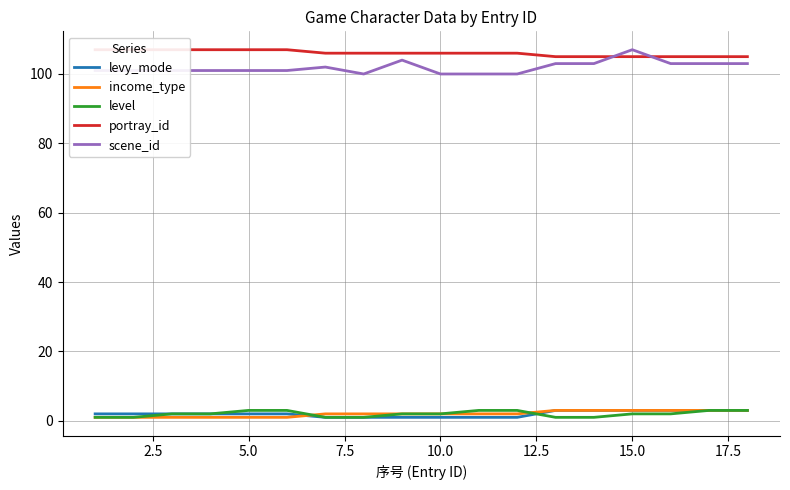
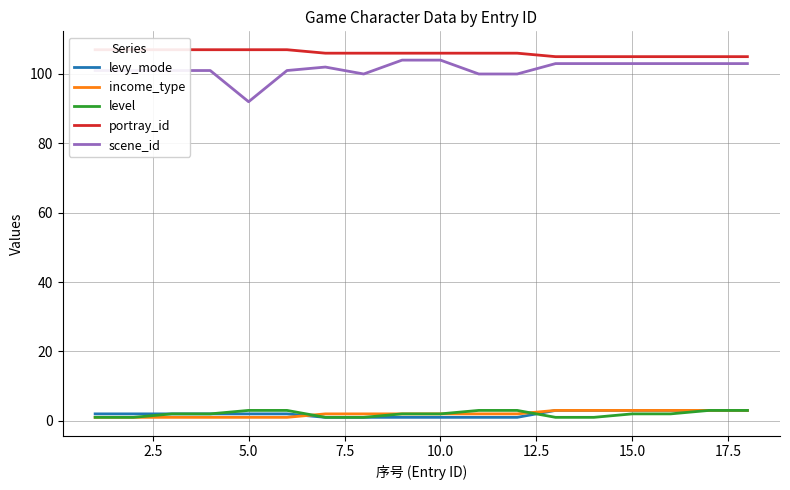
  {
    "levy_mode": {
      "5.0": 2,
      "10.0": 1
    },
    "income_type": {
      "5.0": 1
    },
    "level": {
      "5.0": 3,
      "15.0": 2
    },
    "portray_id": {
      "5.0": 107,
      "10.0": 106,
      "15.0": 105
    },
    "scene_id": {
-     "5.0": 101,
-     "10.0": 100,
-     "15.0": 107
+     "5.0": 92,
+     "10.0": 104,
+     "15.0": 103
    }
  }
